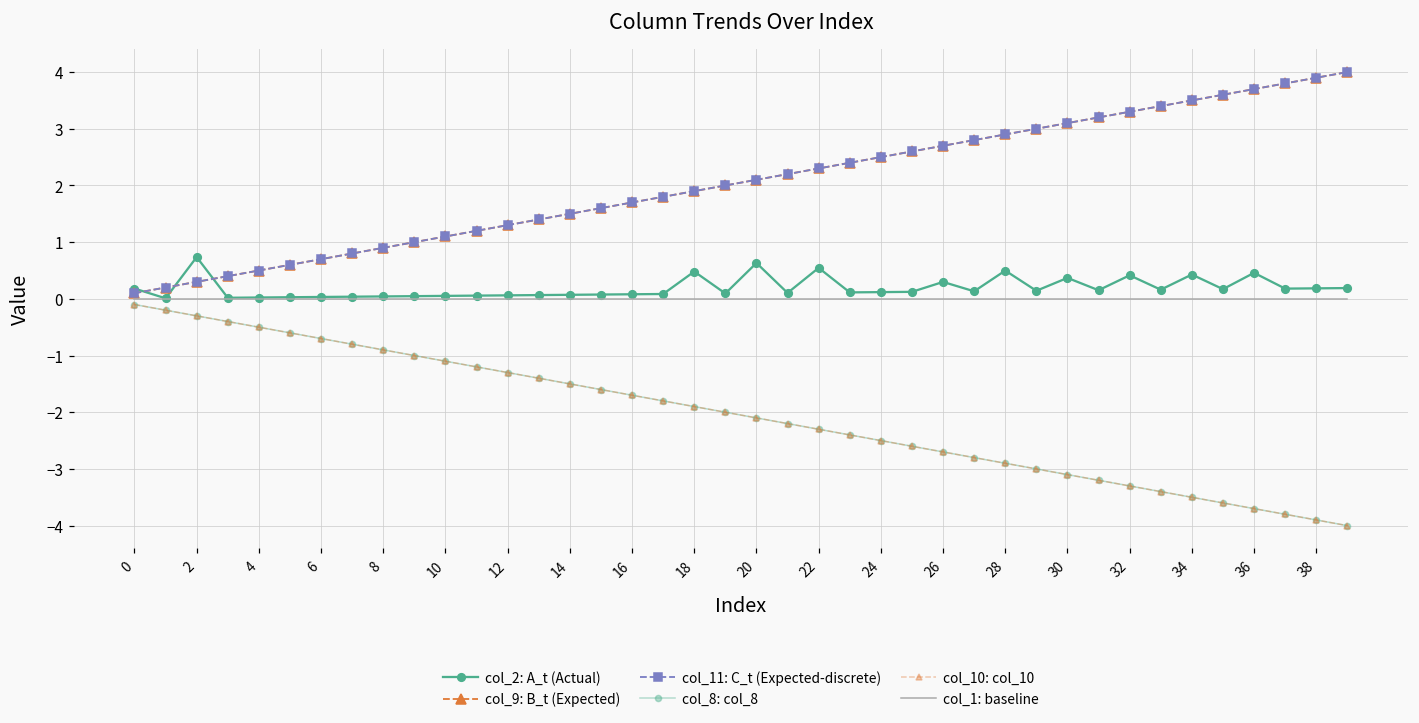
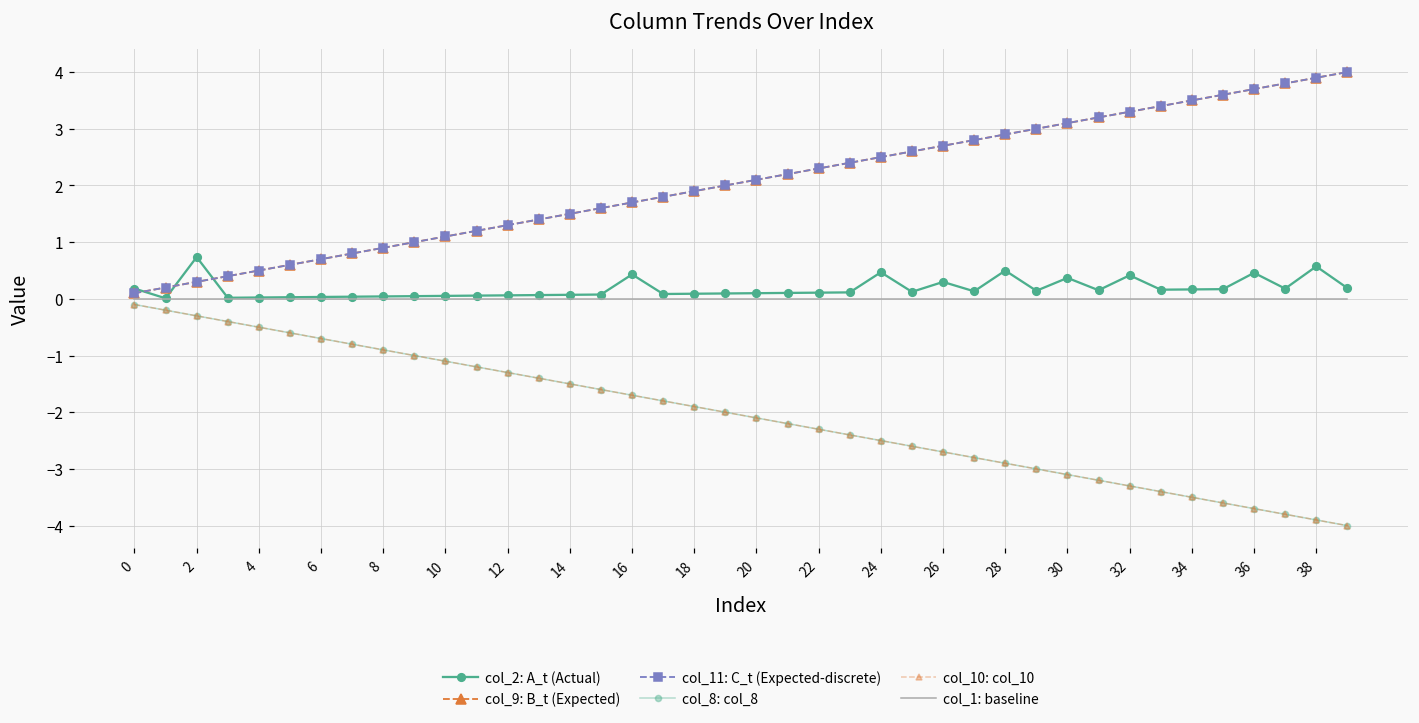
  {
    "col_2: A_t (Actual)": {
      "0": 0.2,
      "2": 0.7,
      "10": 0.1,
      "12": 0.1,
      "14": 0.1,
-     "16": 0.1,
-     "18": 0.5,
-     "20": 0.6,
-     "22": 0.5,
-     "24": 0.1,
+     "16": 0.4,
+     "18": 0.1,
+     "20": 0.1,
+     "22": 0.1,
+     "24": 0.5,
      "26": 0.3,
      "28": 0.5,
      "30": 0.4,
      "32": 0.4,
-     "34": 0.4,
+     "34": 0.2,
      "36": 0.5,
-     "38": 0.2
+     "38": 0.6
    },
    "col_11: C_t (Expected-discrete)": {
      "0": 0.1,
      "2": 0.3,
      "4": 0.5,
      "6": 0.7,
      "8": 0.9,
      "10": 1.1,
      "12": 1.3,
      "14": 1.5,
      "16": 1.7,
      "18": 1.9,
      "20": 2.1,
      "22": 2.3,
      "24": 2.5,
      "26": 2.7,
      "28": 2.9,
      "30": 3.1,
      "32": 3.3,
      "34": 3.5,
      "36": 3.7,
      "38": 3.9
    },
    "col_10: col_10": {
      "0": -0.1,
      "2": -0.3,
      "4": -0.5,
      "6": -0.7,
      "8": -0.9,
      "10": -1.1,
      "12": -1.3,
      "14": -1.5,
      "16": -1.7,
      "18": -1.9,
      "20": -2.1,
      "22": -2.3,
      "24": -2.5,
      "26": -2.7,
      "28": -2.9,
      "30": -3.1,
      "32": -3.3,
      "34": -3.5,
      "36": -3.7,
      "38": -3.9
    },
    "col_1: baseline": {
      "0": 0.0,
      "2": 0.0,
      "10": 0.0,
      "12": 0.0,
      "14": 0.0,
      "16": 0.0,
      "18": 0.0,
      "20": 0.0,
      "22": 0.0,
      "24": 0.0,
      "26": 0.0,
      "28": 0.0,
      "30": 0.0,
      "32": 0.0,
      "34": 0.0,
      "36": 0.0,
      "38": 0.0
    }
  }
